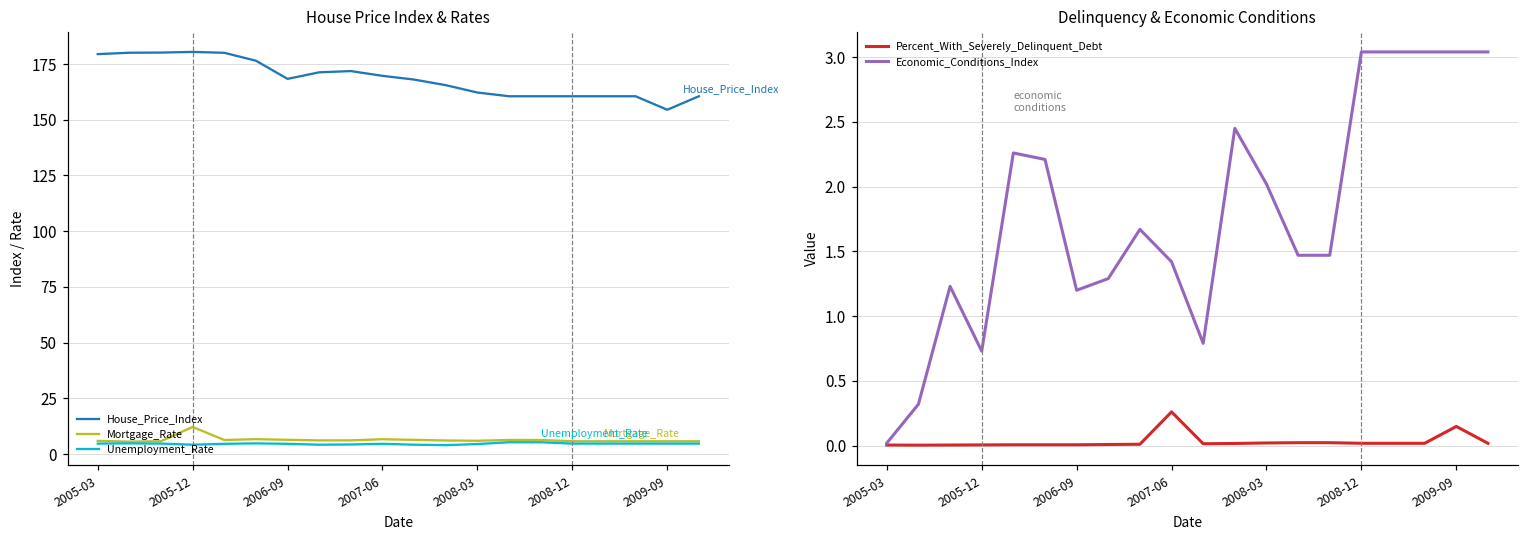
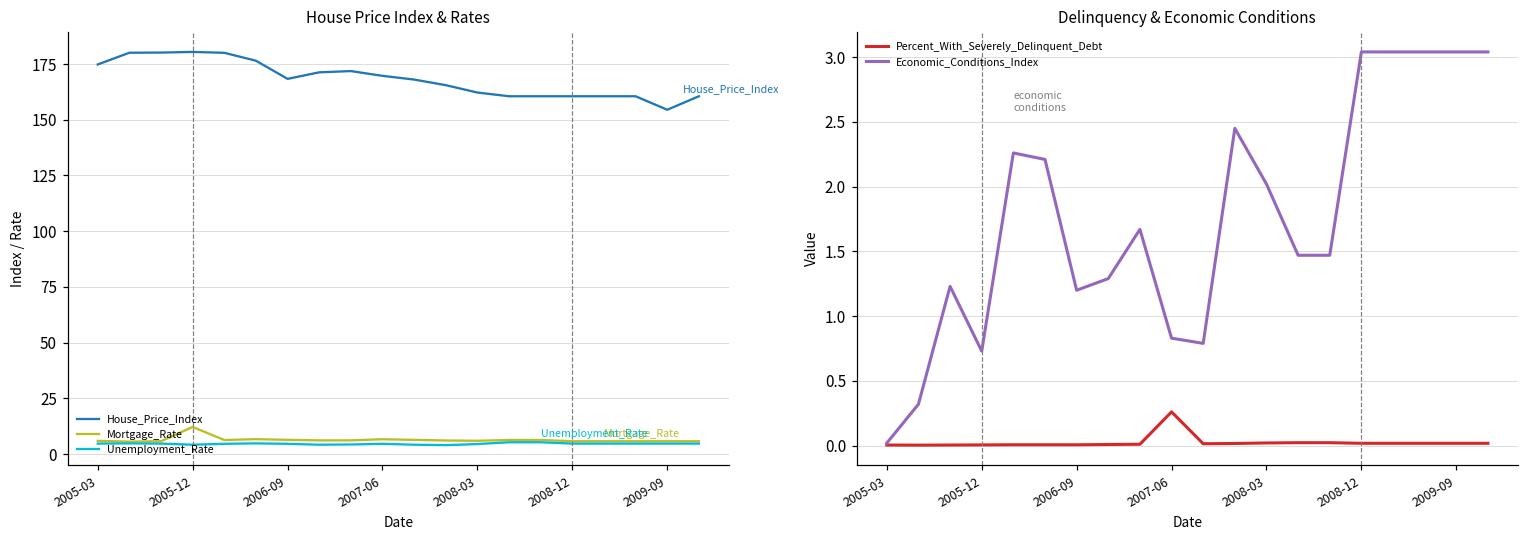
  {
    "House Price Index & Rates": {
      "House_Price_Index": {
-       "2005-03": 179,
+       "2005-03": 175,
        "2005-12": 180,
        "2006-09": 168,
        "2007-06": 170,
        "2008-03": 162,
        "2008-12": 161,
        "2009-09": 154
      },
      "Mortgage_Rate": {
        "2005-12": 12,
        "2006-09": 6,
        "2007-06": 7,
        "2008-03": 6
      },
      "Unemployment_Rate": {
        "2005-12": 4,
        "2006-09": 5,
        "2007-06": 5,
        "2008-03": 5
      }
    },
    "Delinquency & Economic Conditions": {
      "Percent_With_Severely_Delinquent_Debt": {
        "2005-12": 0.01,
        "2006-09": 0.01,
        "2007-06": 0.26,
        "2008-03": 0.02,
        "2008-12": 0.02,
-       "2009-09": 0.15
+       "2009-09": 0.02
      },
      "Economic_Conditions_Index": {
        "2005-12": 0.73,
        "2006-09": 1.20,
-       "2007-06": 1.42,
+       "2007-06": 0.83,
        "2008-03": 2.02,
        "2008-12": 3.04,
        "2009-09": 3.04
      }
    }
  }
